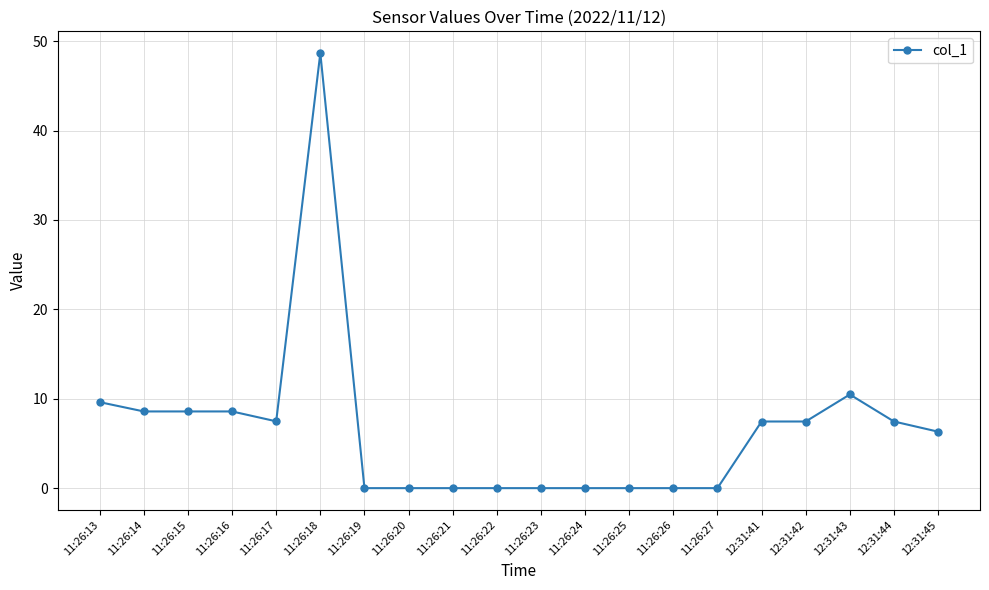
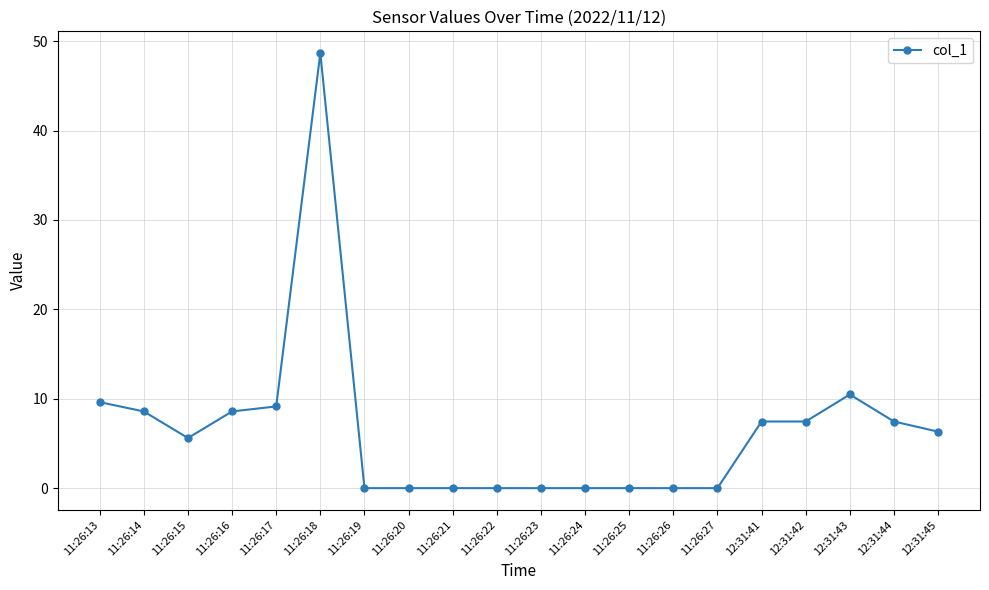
  {
    "11:26:13": 10,
    "11:26:14": 9,
-   "11:26:15": 9,
+   "11:26:15": 6,
    "11:26:16": 9,
-   "11:26:17": 7,
+   "11:26:17": 9,
    "11:26:18": 49,
    "11:26:19": 0,
    "11:26:20": 0,
    "11:26:21": 0,
    "11:26:22": 0,
    "11:26:23": 0,
    "11:26:24": 0,
    "11:26:25": 0,
    "11:26:26": 0,
    "11:26:27": 0,
    "12:31:41": 7,
    "12:31:42": 7,
    "12:31:43": 10,
    "12:31:44": 7,
    "12:31:45": 6
  }
